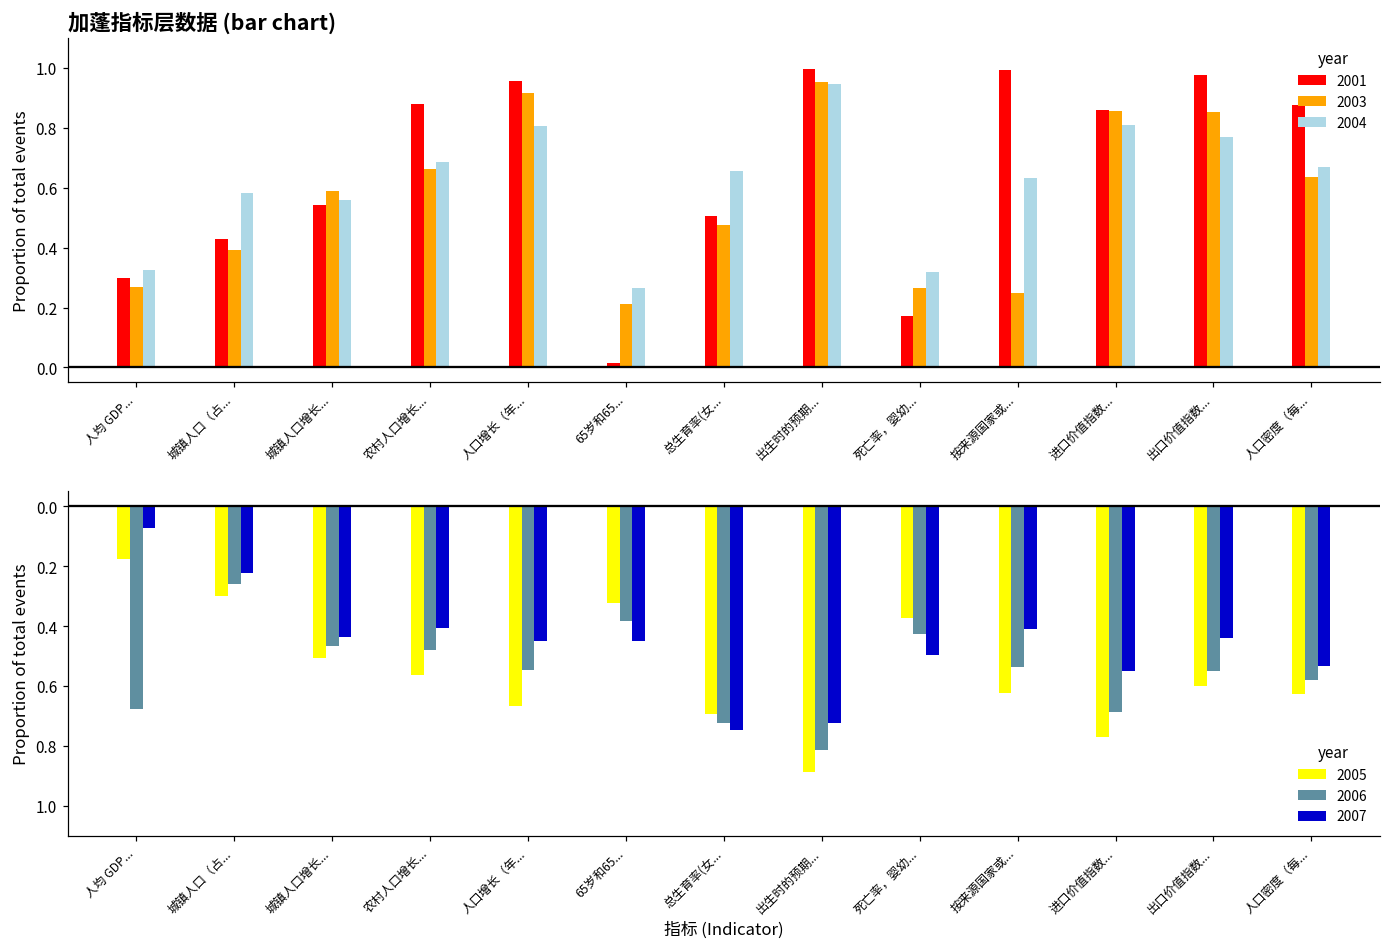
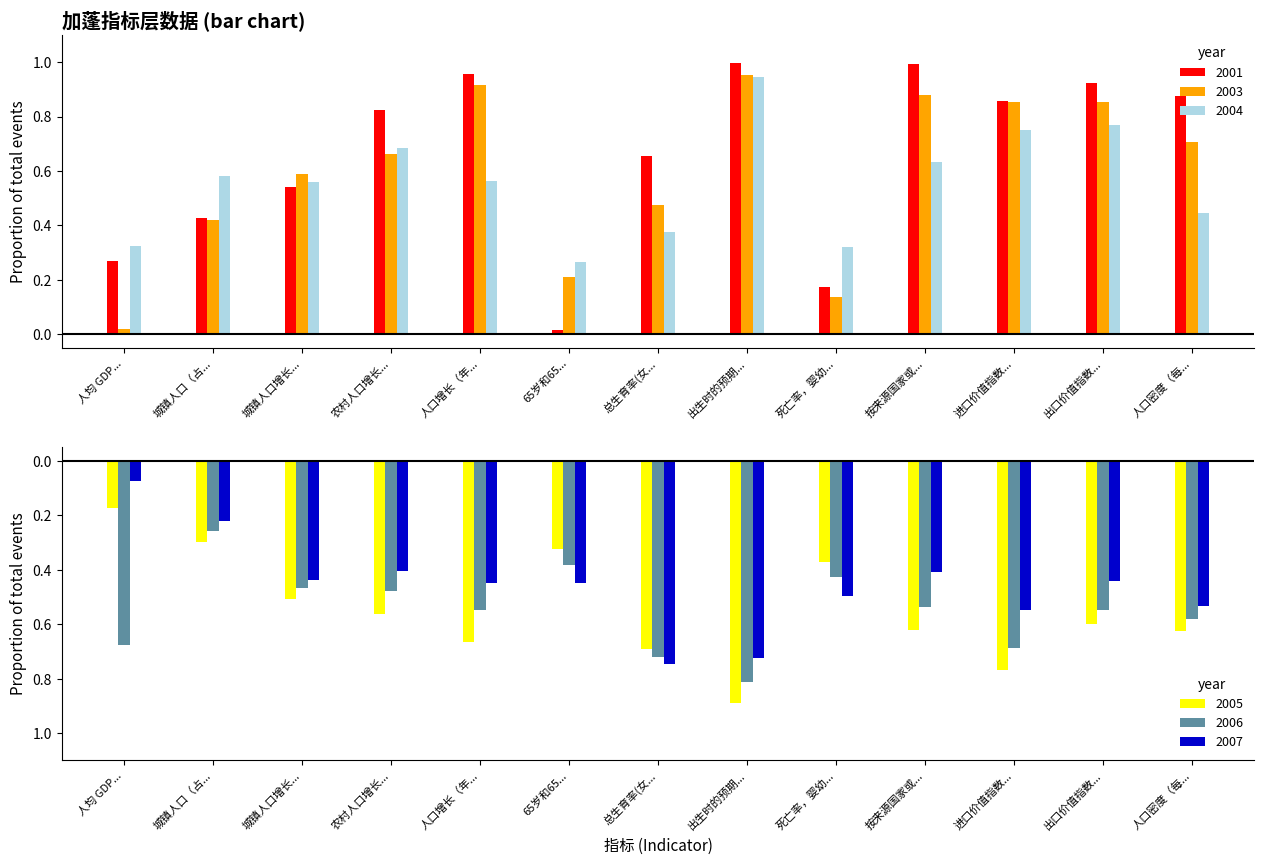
  {
    "加蓬指标层数据 (bar chart)": {
      "2001": {
-       "人均 GDP...": 0.30,
+       "人均 GDP...": 0.27,
        "城镇人口（占...": 0.43,
        "城镇人口增长...": 0.54,
-       "农村人口增长...": 0.88,
+       "农村人口增长...": 0.82,
        "人口增长（年...": 0.95,
        "65岁和65...": 0.02,
-       "总生育率(女...": 0.51,
+       "总生育率(女...": 0.65,
        "出生时的预期...": 1.00,
        "死亡率，婴幼...": 0.17,
        "按来源国家或...": 0.99,
        "进口价值指数...": 0.86,
-       "出口价值指数...": 0.97,
+       "出口价值指数...": 0.92,
        "人口密度（每...": 0.88
      },
      "2003": {
-       "人均 GDP...": 0.27,
-       "城镇人口（占...": 0.39,
+       "人均 GDP...": 0.02,
+       "城镇人口（占...": 0.42,
        "城镇人口增长...": 0.59,
        "农村人口增长...": 0.66,
        "人口增长（年...": 0.92,
        "65岁和65...": 0.21,
        "总生育率(女...": 0.48,
        "出生时的预期...": 0.95,
-       "死亡率，婴幼...": 0.27,
-       "按来源国家或...": 0.25,
+       "死亡率，婴幼...": 0.14,
+       "按来源国家或...": 0.88,
        "进口价值指数...": 0.85,
        "出口价值指数...": 0.85,
-       "人口密度（每...": 0.64
+       "人口密度（每...": 0.71
      },
      "2004": {
        "人均 GDP...": 0.33,
        "城镇人口（占...": 0.58,
        "城镇人口增长...": 0.56,
        "农村人口增长...": 0.69,
-       "人口增长（年...": 0.81,
+       "人口增长（年...": 0.56,
        "65岁和65...": 0.27,
-       "总生育率(女...": 0.66,
+       "总生育率(女...": 0.38,
        "出生时的预期...": 0.95,
        "死亡率，婴幼...": 0.32,
        "按来源国家或...": 0.63,
-       "进口价值指数...": 0.81,
+       "进口价值指数...": 0.75,
        "出口价值指数...": 0.77,
-       "人口密度（每...": 0.67
+       "人口密度（每...": 0.44
      }
    }
  }
